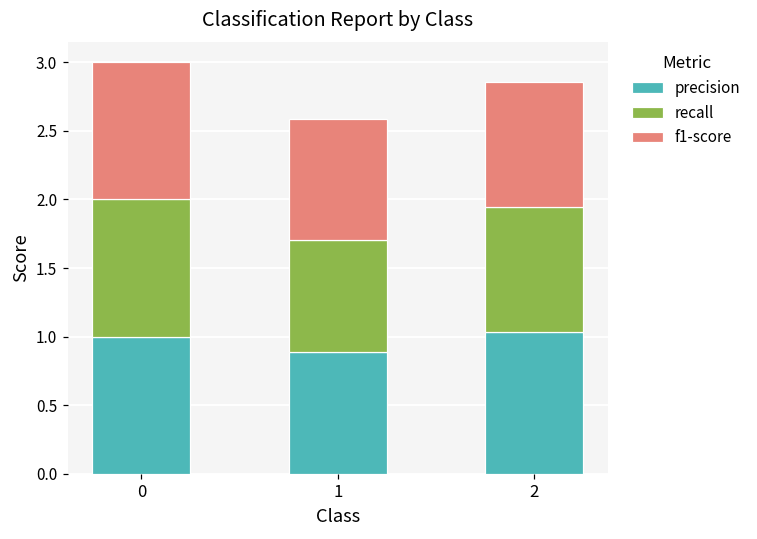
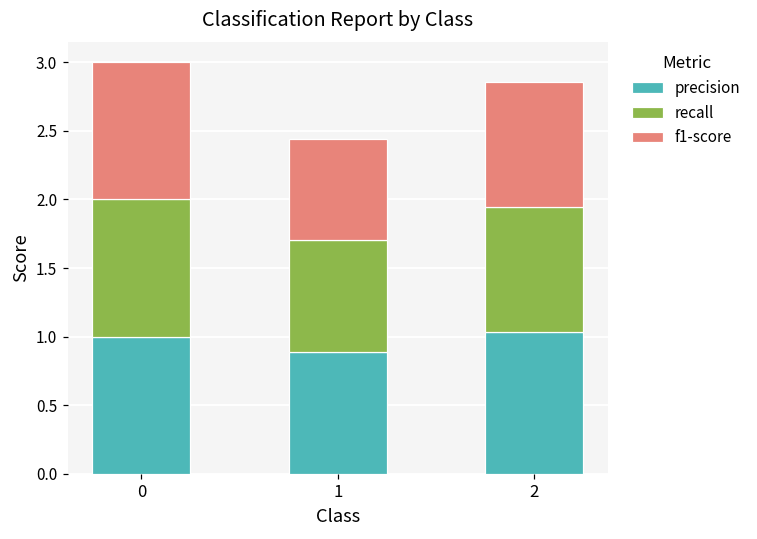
  {
    "precision": {
      "0": 1.00,
      "1": 0.89,
      "2": 1.04
    },
    "recall": {
      "0": 1.00,
      "1": 0.81,
      "2": 0.91
    },
    "f1-score": {
      "0": 1.00,
-     "1": 0.89,
+     "1": 0.74,
      "2": 0.91
    }
  }
